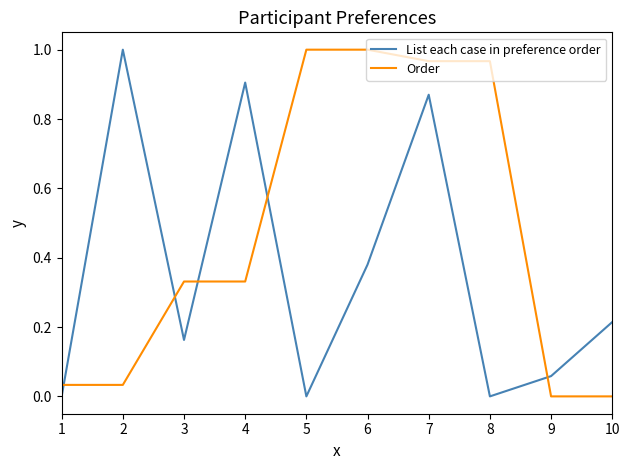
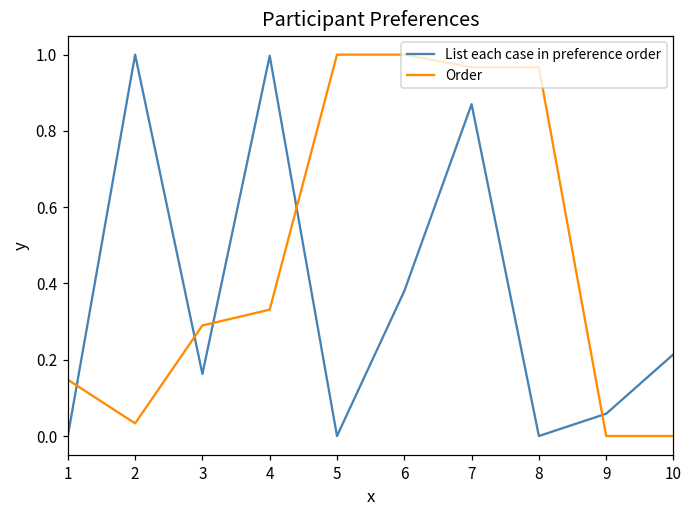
  {
    "List each case in preference order": {
      "1": 0.00,
      "2": 1.00,
      "3": 0.16,
-     "4": 0.91,
+     "4": 1.00,
      "5": 0.00,
      "6": 0.38,
      "7": 0.87,
      "8": 0.00,
      "9": 0.06,
      "10": 0.21
    },
    "Order": {
-     "1": 0.03,
+     "1": 0.15,
      "2": 0.03,
-     "3": 0.33,
+     "3": 0.29,
      "4": 0.33,
      "5": 1.00,
      "9": 0.00,
      "10": 0.00
    }
  }
